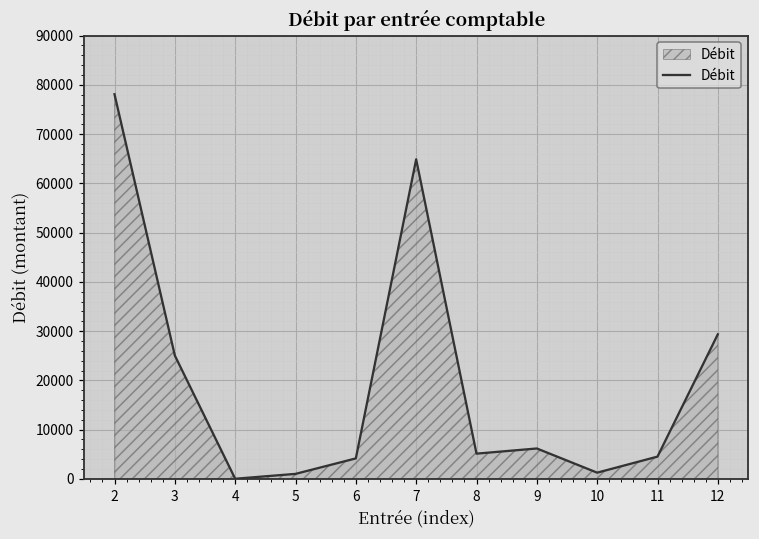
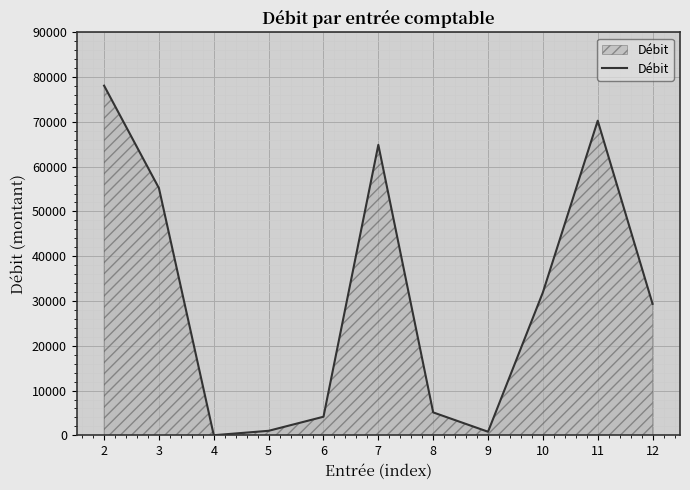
  {
    "2": 78000,
-   "3": 25000,
+   "3": 55000,
    "4": 0,
    "5": 1000,
    "6": 4000,
    "7": 65000,
    "8": 5000,
-   "9": 6000,
-   "10": 1000,
-   "11": 5000,
+   "9": 1000,
+   "10": 32000,
+   "11": 70000,
    "12": 29000
  }
